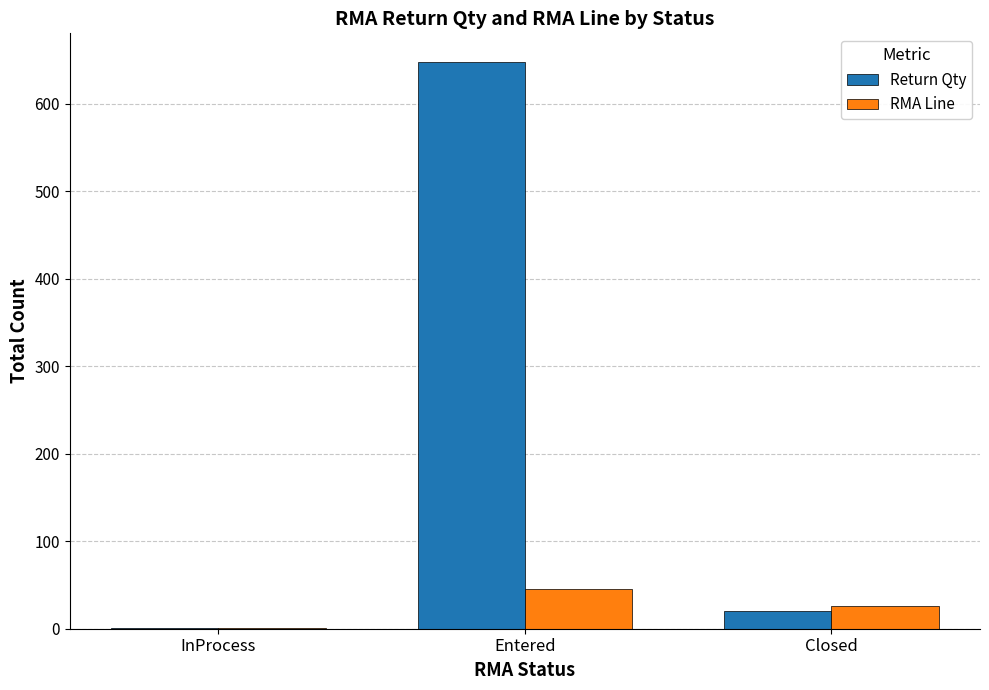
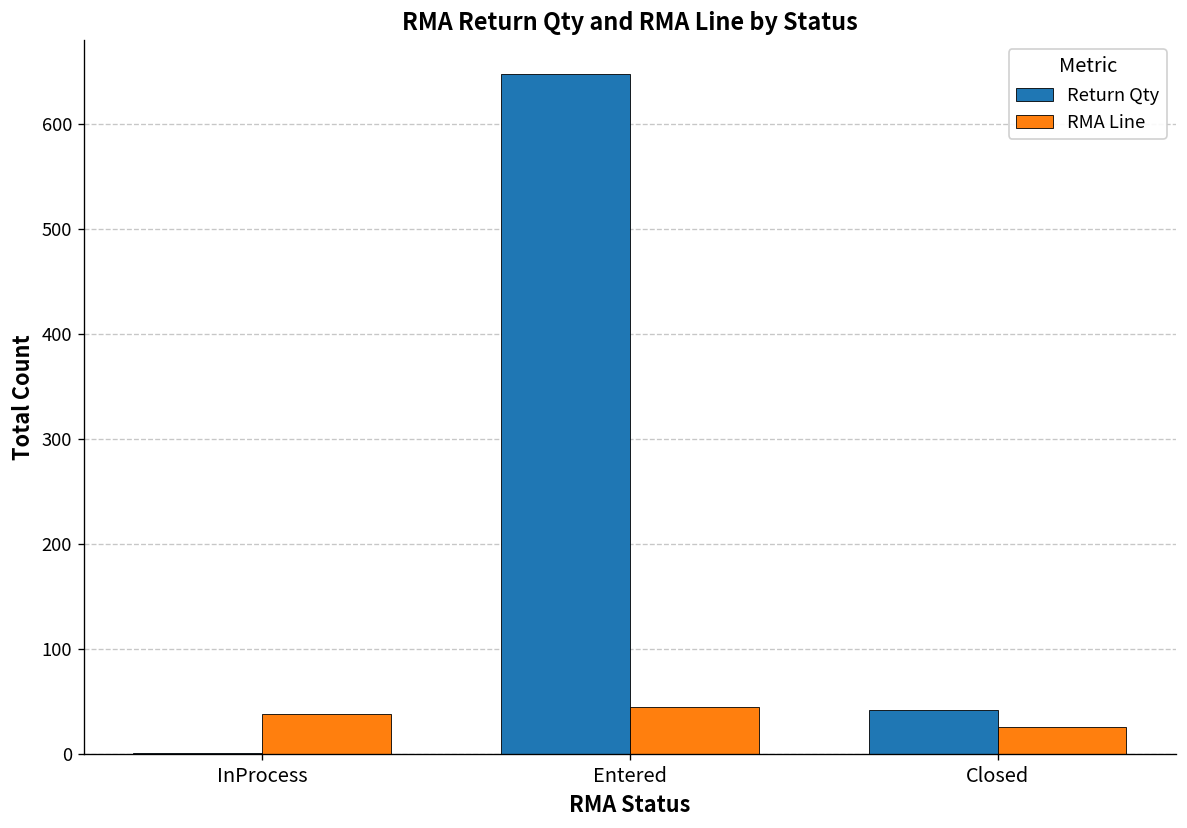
  {
    "Return Qty": {
      "Entered": 650,
-     "Closed": 20
+     "Closed": 40
    },
    "RMA Line": {
-     "InProcess": 0,
+     "InProcess": 40,
      "Entered": 50,
      "Closed": 30
    }
  }
